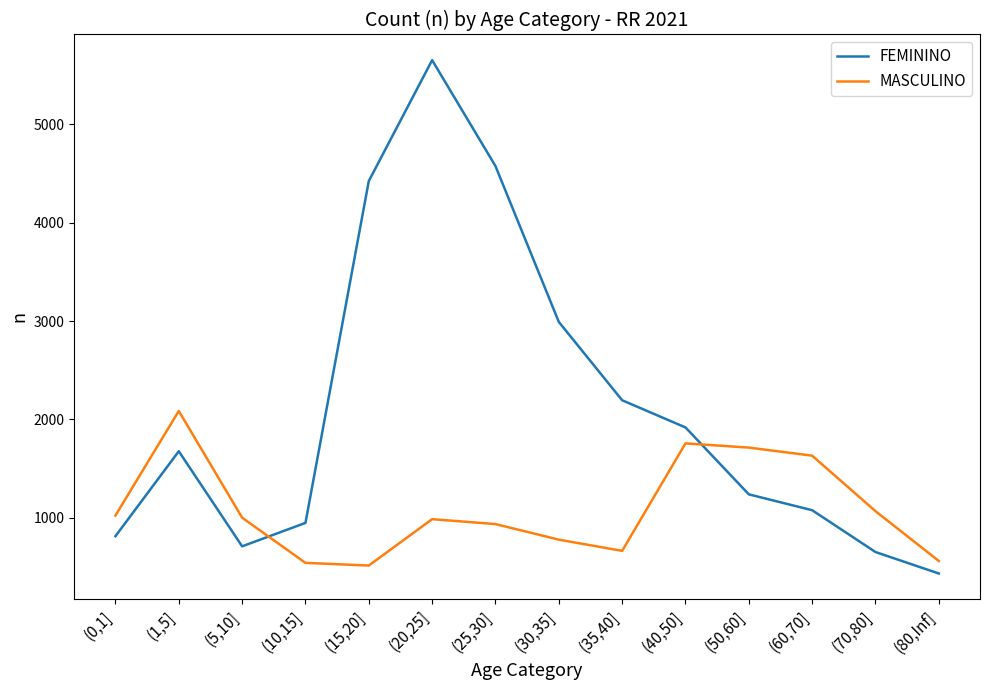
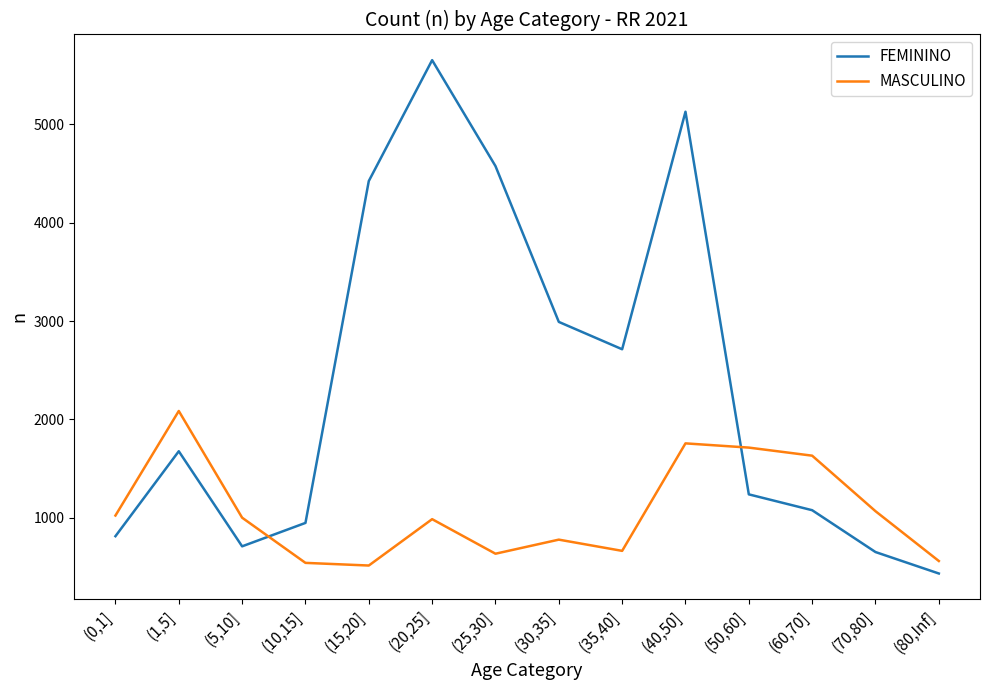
  {
    "FEMININO": {
      "(0,1]": 800,
      "(1,5]": 1700,
      "(5,10]": 700,
      "(10,15]": 900,
      "(15,20]": 4400,
      "(20,25]": 5700,
      "(25,30]": 4600,
      "(30,35]": 3000,
-     "(35,40]": 2200,
-     "(40,50]": 1900,
+     "(35,40]": 2700,
+     "(40,50]": 5100,
      "(50,60]": 1200,
      "(60,70]": 1100,
      "(70,80]": 700,
      "(80,Inf]": 400
    },
    "MASCULINO": {
      "(0,1]": 1000,
      "(1,5]": 2100,
      "(5,10]": 1000,
      "(10,15]": 500,
      "(15,20]": 500,
      "(20,25]": 1000,
-     "(25,30]": 900,
+     "(25,30]": 600,
      "(30,35]": 800,
      "(35,40]": 700,
      "(40,50]": 1800,
      "(50,60]": 1700,
      "(60,70]": 1600,
      "(70,80]": 1100,
      "(80,Inf]": 600
    }
  }
